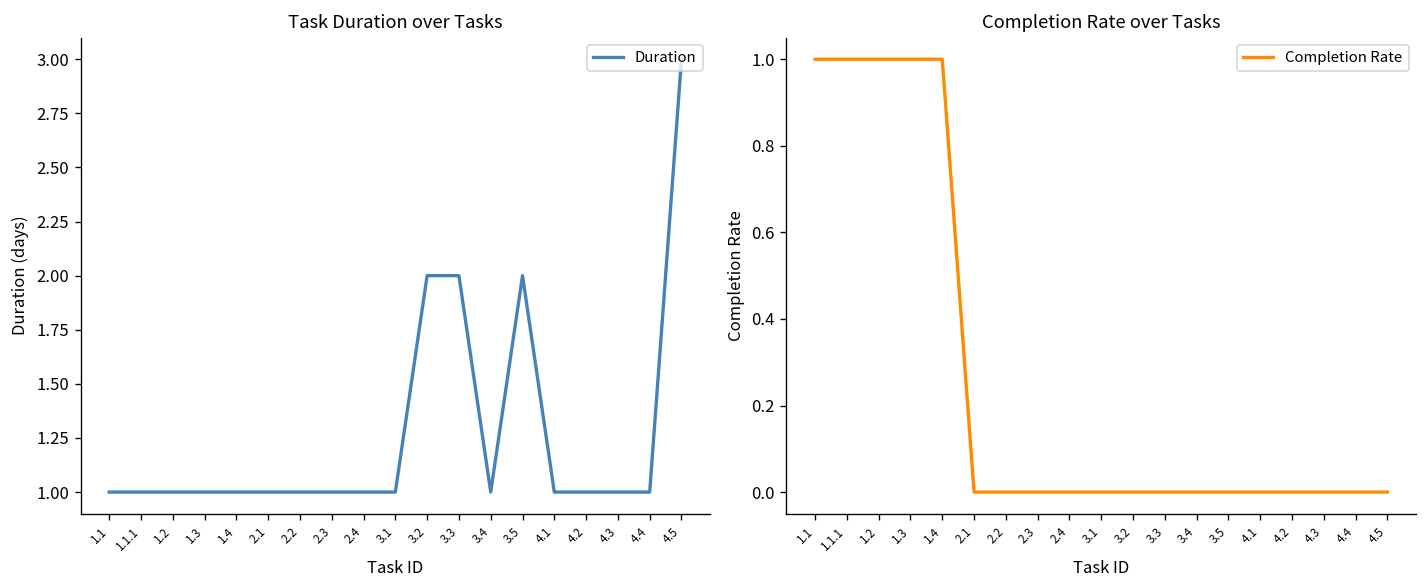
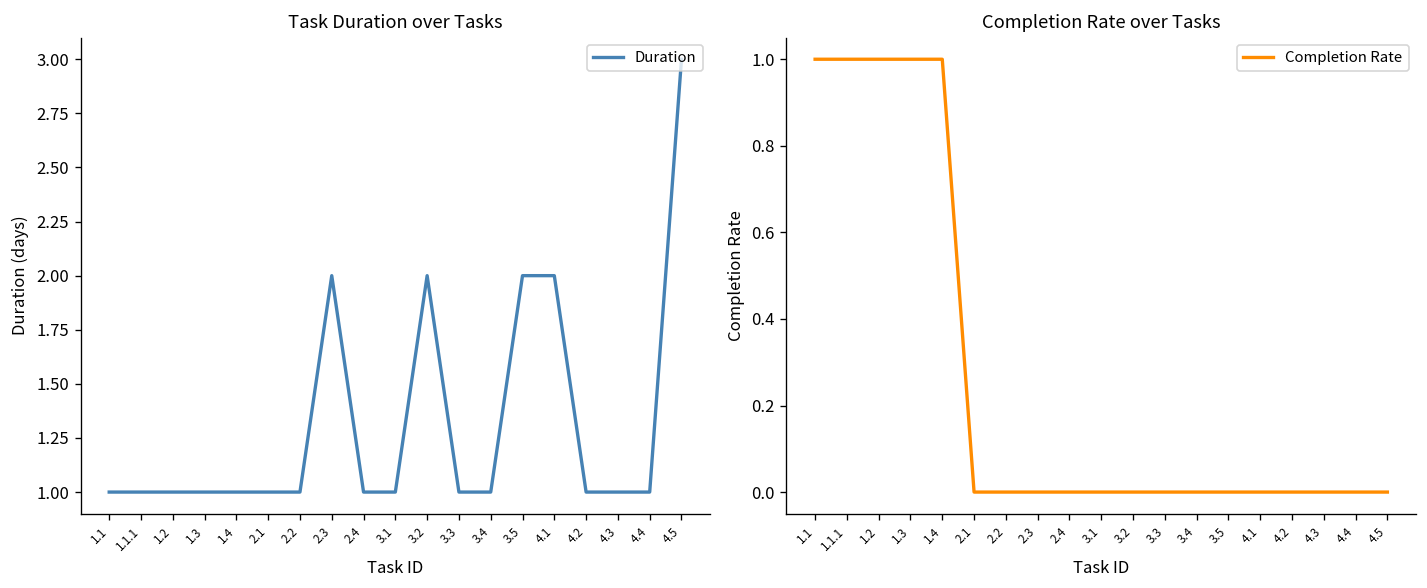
  {
    "Task Duration over Tasks": {
      "1.1": 1,
      "1.1.1": 1,
      "1.2": 1,
      "1.3": 1,
      "1.4": 1,
      "2.1": 1,
      "2.2": 1,
-     "2.3": 1,
+     "2.3": 2,
      "2.4": 1,
      "3.1": 1,
      "3.2": 2,
-     "3.3": 2,
+     "3.3": 1,
      "3.4": 1,
      "3.5": 2,
-     "4.1": 1,
+     "4.1": 2,
      "4.2": 1,
      "4.3": 1,
      "4.4": 1
    },
    "Completion Rate over Tasks": {
      "1.1": 1.00,
      "1.1.1": 1.00,
      "1.2": 1.00,
      "1.3": 1.00,
      "1.4": 1.00,
      "2.1": 0.00,
      "2.2": 0.00,
      "2.3": 0.00,
      "2.4": 0.00,
      "3.1": 0.00,
      "3.2": 0.00,
      "3.3": 0.00,
      "3.4": 0.00,
      "3.5": 0.00,
      "4.1": 0.00,
      "4.2": 0.00,
      "4.3": 0.00,
      "4.4": 0.00,
      "4.5": 0.00
    }
  }
